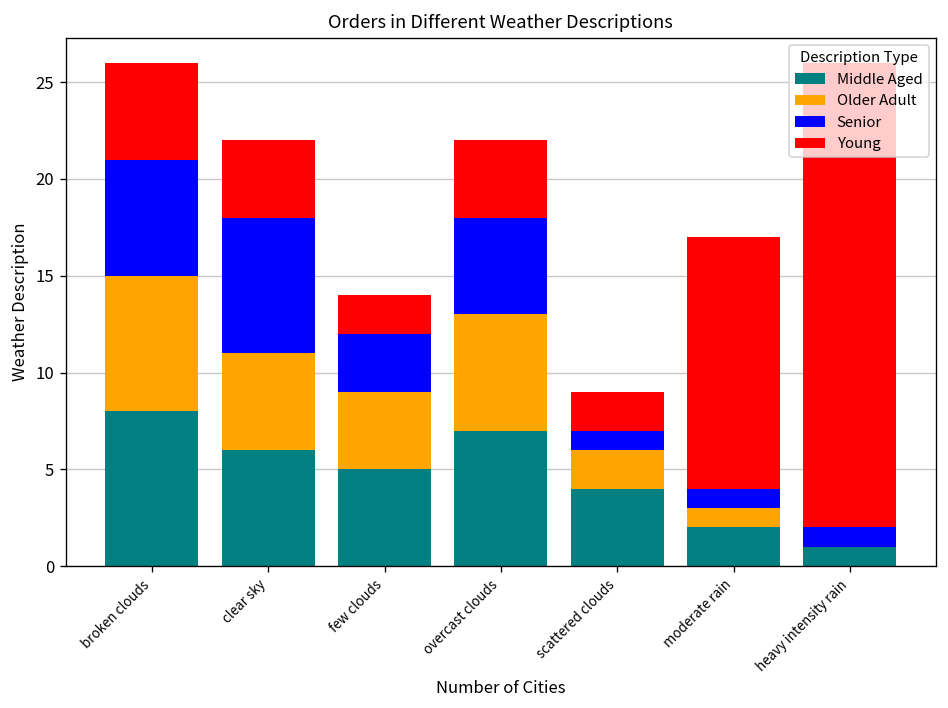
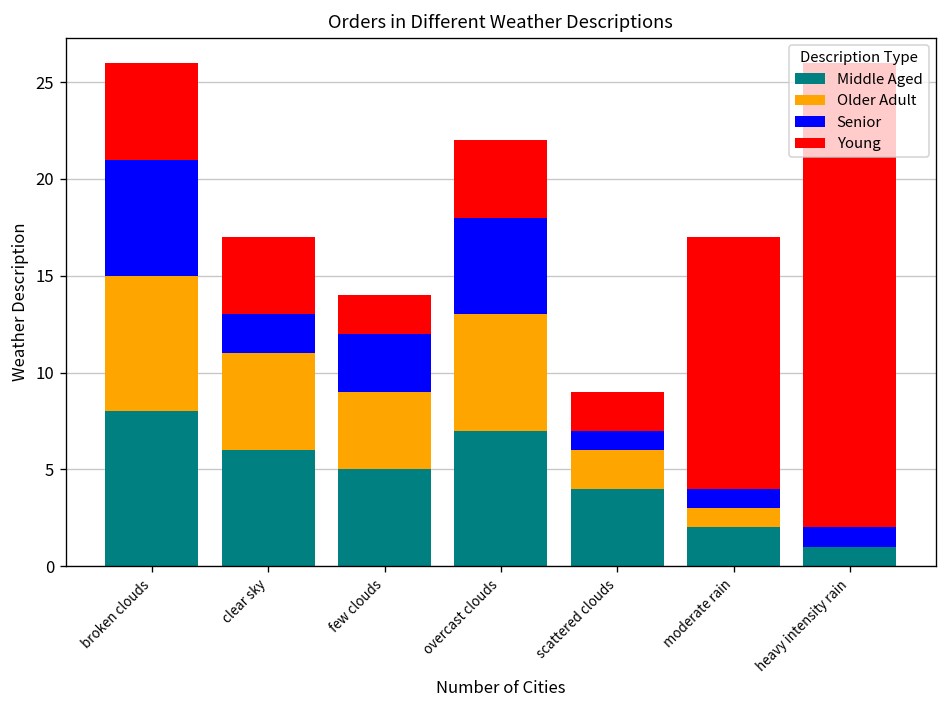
  {
    "Middle Aged": {
      "broken clouds": 8,
      "clear sky": 6,
      "few clouds": 5,
      "overcast clouds": 7,
      "scattered clouds": 4,
      "moderate rain": 2,
      "heavy intensity rain": 1
    },
    "Older Adult": {
      "broken clouds": 7,
      "clear sky": 5,
      "few clouds": 4,
      "overcast clouds": 6,
      "scattered clouds": 2,
      "moderate rain": 1,
      "heavy intensity rain": 0
    },
    "Senior": {
      "broken clouds": 6,
-     "clear sky": 7,
+     "clear sky": 2,
      "few clouds": 3,
      "overcast clouds": 5,
      "scattered clouds": 1,
      "moderate rain": 1,
      "heavy intensity rain": 1
    },
    "Young": {
      "broken clouds": 5,
      "clear sky": 4,
      "few clouds": 2,
      "overcast clouds": 4,
      "scattered clouds": 2,
      "moderate rain": 13
    }
  }
